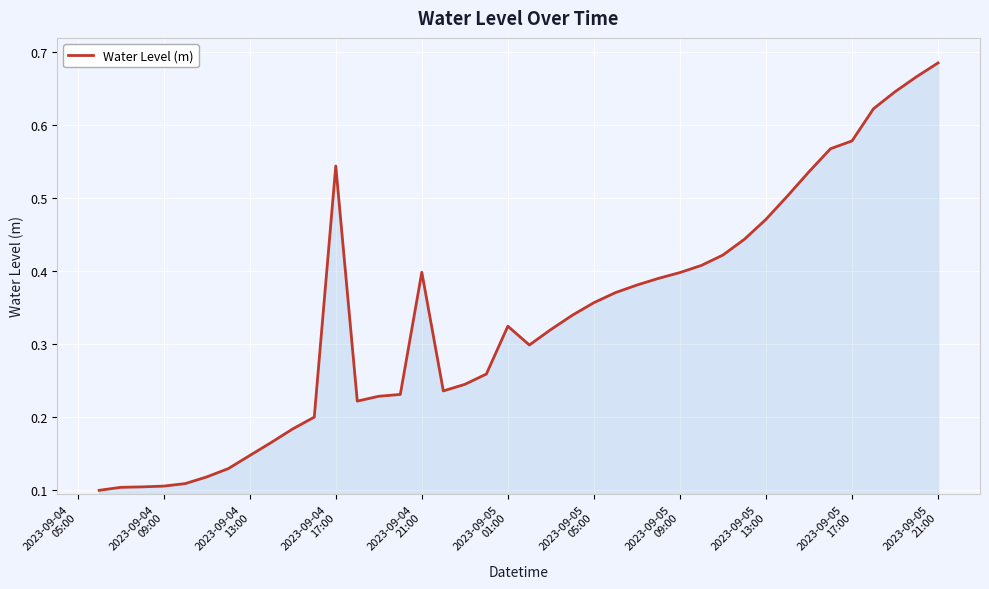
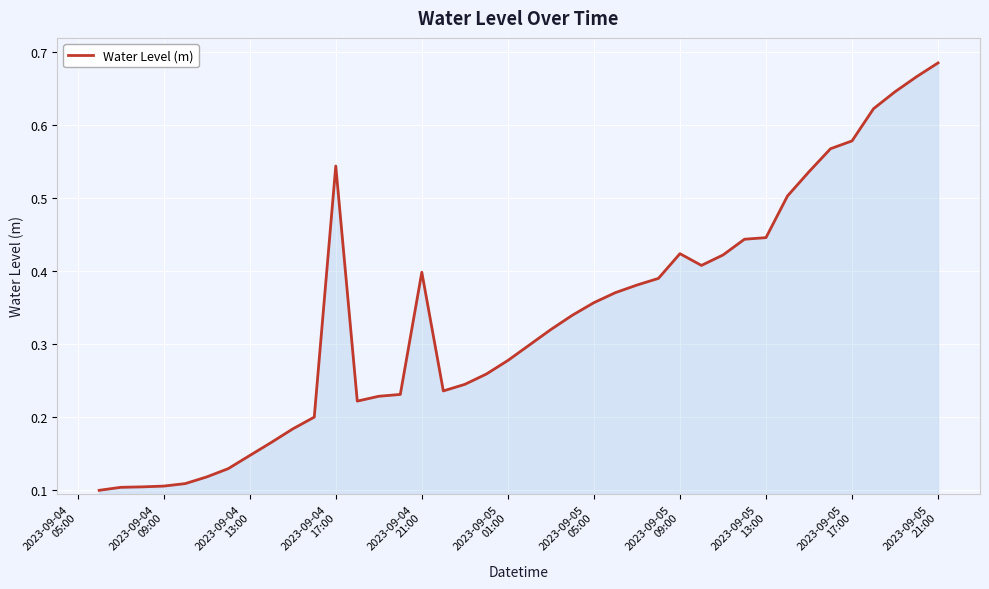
  {
    "2023-09-04 09:00": 0.11,
    "2023-09-04 13:00": 0.15,
    "2023-09-04 17:00": 0.54,
    "2023-09-04 21:00": 0.40,
-   "2023-09-05 01:00": 0.32,
+   "2023-09-05 01:00": 0.28,
    "2023-09-05 05:00": 0.36,
-   "2023-09-05 09:00": 0.40,
-   "2023-09-05 13:00": 0.47,
+   "2023-09-05 09:00": 0.42,
+   "2023-09-05 13:00": 0.45,
    "2023-09-05 17:00": 0.58,
    "2023-09-05 21:00": 0.69
  }
